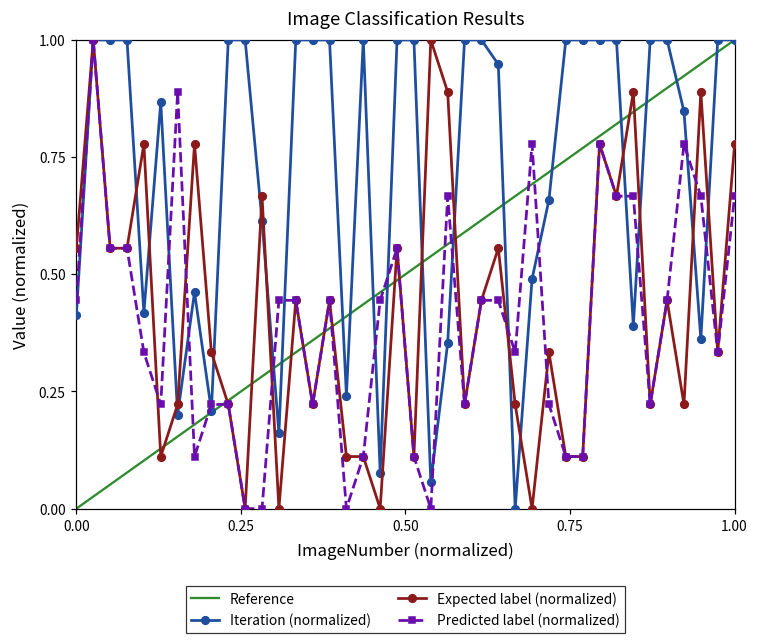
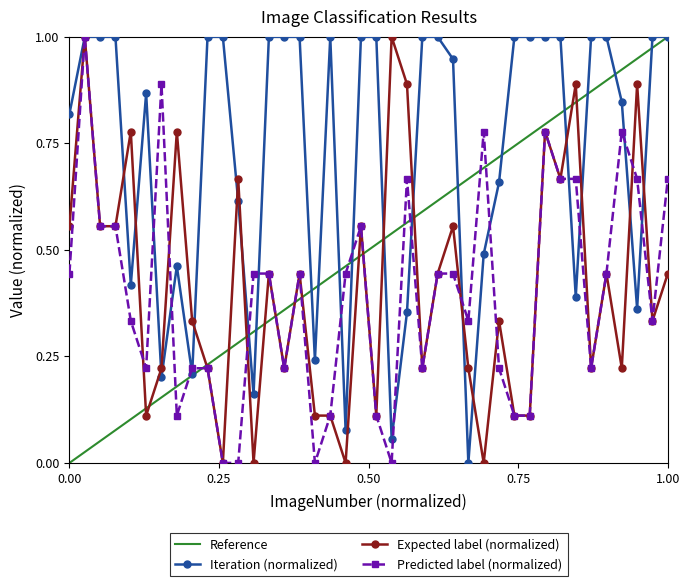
  {
    "Reference": {
      "0.00": 0.00
    },
    "Iteration (normalized)": {
-     "0.00": 0.41
+     "0.00": 0.82
    },
    "Expected label (normalized)": {
      "0.00": 0.56,
-     "1.00": 0.78
+     "1.00": 0.44
    },
    "Predicted label (normalized)": {
      "0.00": 0.44,
      "1.00": 0.67
    }
  }
